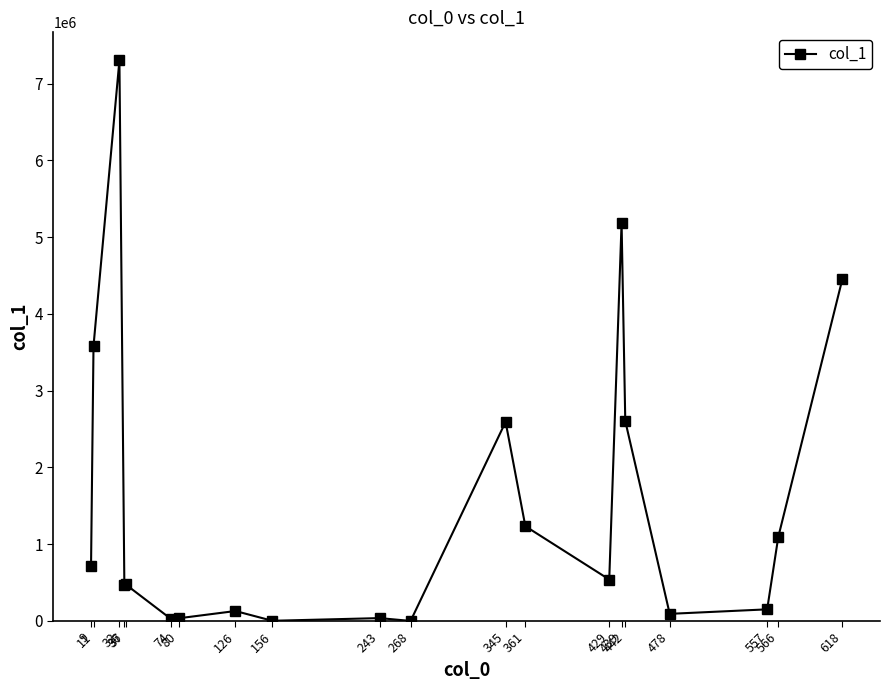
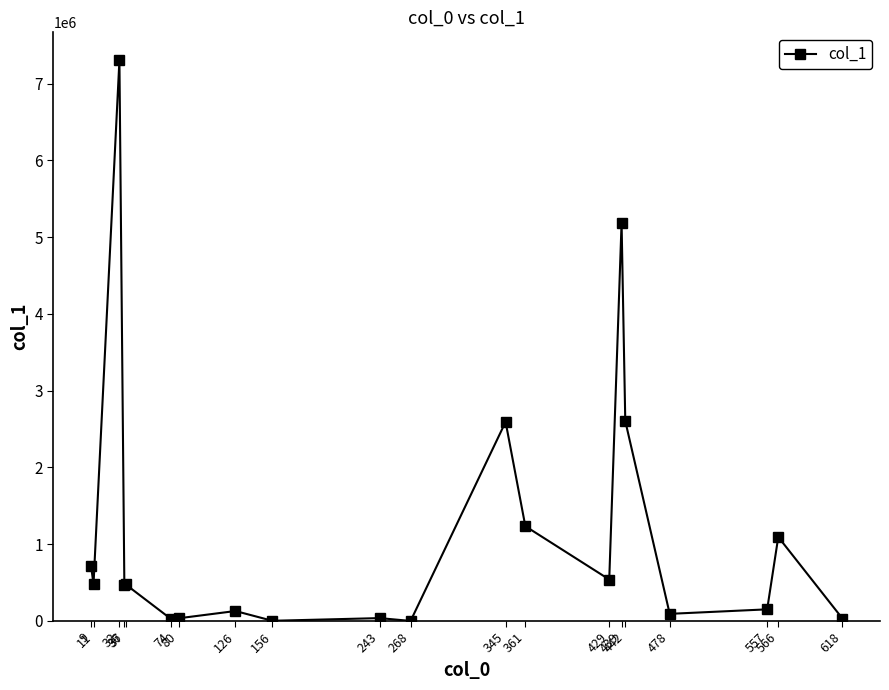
  {
    "9": 700000,
-   "11": 3600000,
+   "11": 500000,
    "32": 7300000,
    "36": 500000,
    "37": 500000,
    "74": 0,
    "80": 0,
    "126": 100000,
    "156": 0,
    "243": 0,
    "268": 0,
    "345": 2600000,
    "361": 1200000,
    "429": 500000,
    "439": 5200000,
    "442": 2600000,
    "478": 100000,
    "557": 200000,
    "566": 1100000,
-   "618": 4500000
+   "618": 0
  }
